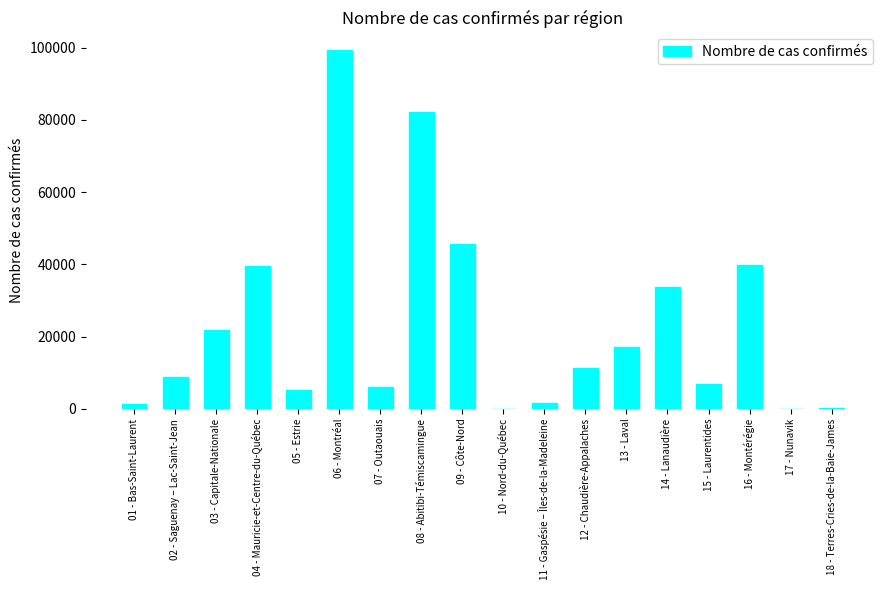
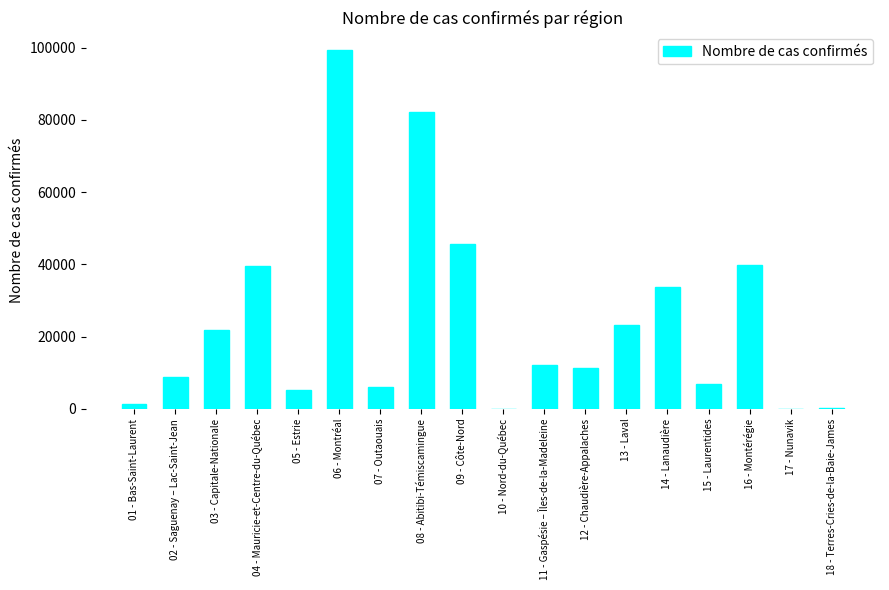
  {
    "01 - Bas-Saint-Laurent": 1000,
    "02 - Saguenay – Lac-Saint-Jean": 9000,
    "03 - Capitale-Nationale": 22000,
    "04 - Mauricie-et-Centre-du-Québec": 40000,
    "05 - Estrie": 5000,
    "06 - Montréal": 99000,
    "07 - Outaouais": 6000,
    "08 - Abitibi-Témiscamingue": 82000,
    "09 - Côte-Nord": 46000,
-   "11 - Gaspésie – Îles-de-la-Madeleine": 2000,
+   "11 - Gaspésie – Îles-de-la-Madeleine": 12000,
    "12 - Chaudière-Appalaches": 11000,
-   "13 - Laval": 17000,
+   "13 - Laval": 23000,
    "14 - Lanaudière": 34000,
    "15 - Laurentides": 7000,
    "16 - Montérégie": 40000
  }
